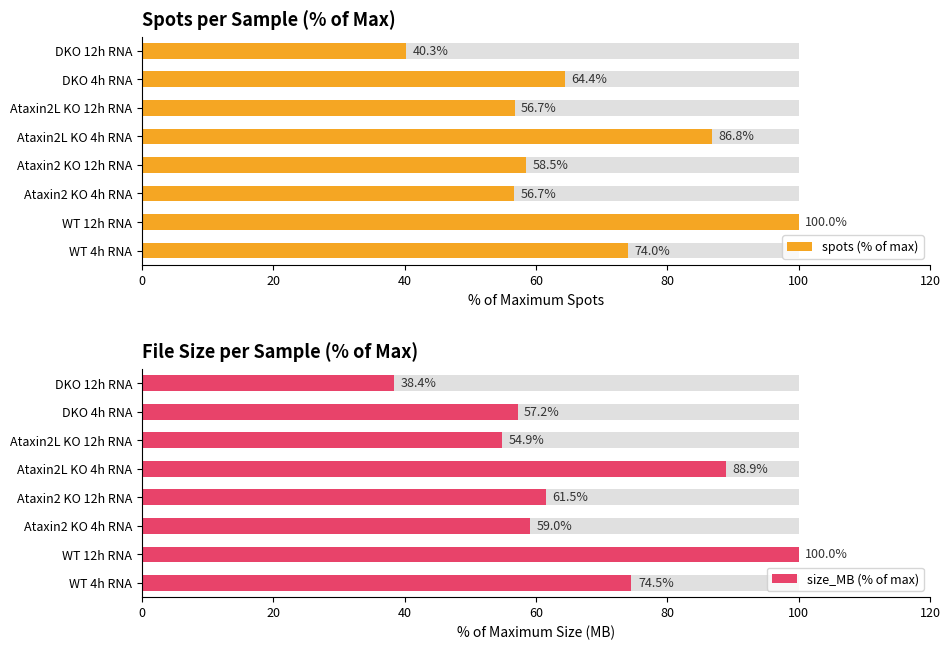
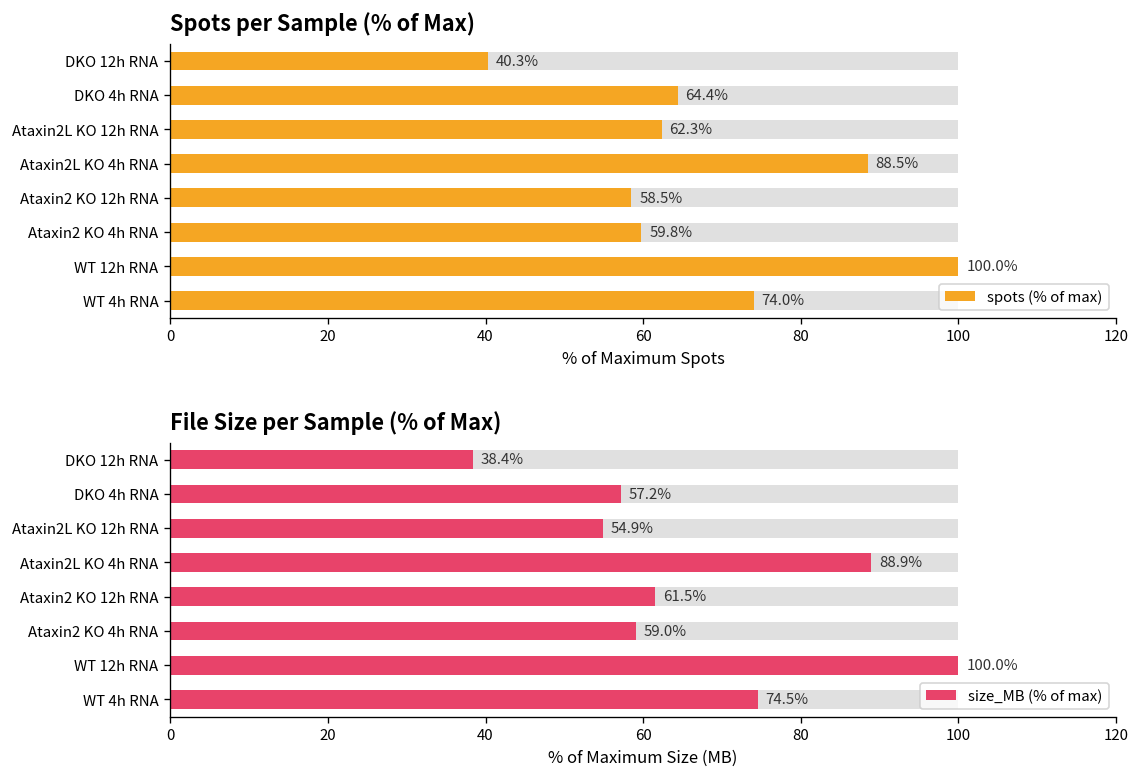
  {
    "Spots per Sample (% of Max)": {
      "spots (% of max)": {
-       "Ataxin2L KO 12h RNA": "56.7%",
-       "Ataxin2L KO 4h RNA": "86.8%",
-       "Ataxin2 KO 4h RNA": "56.7%",
+       "Ataxin2L KO 12h RNA": "62.3%",
+       "Ataxin2L KO 4h RNA": "88.5%",
+       "Ataxin2 KO 4h RNA": "59.8%",
        "WT 12h RNA": "100.0%"
      }
    },
    "File Size per Sample (% of Max)": {
      "size_MB (% of max)": {
        "WT 12h RNA": "100.0%"
      }
    }
  }
